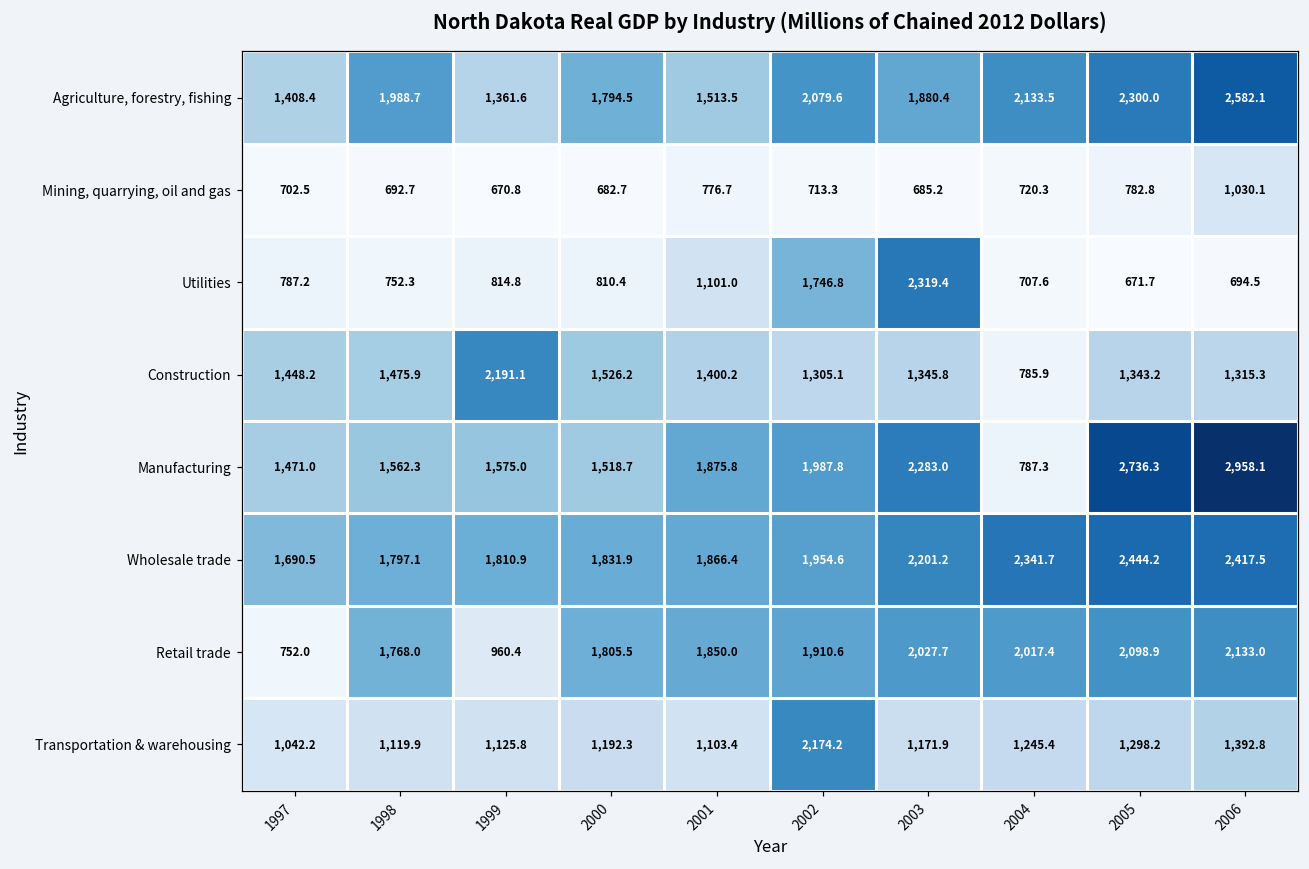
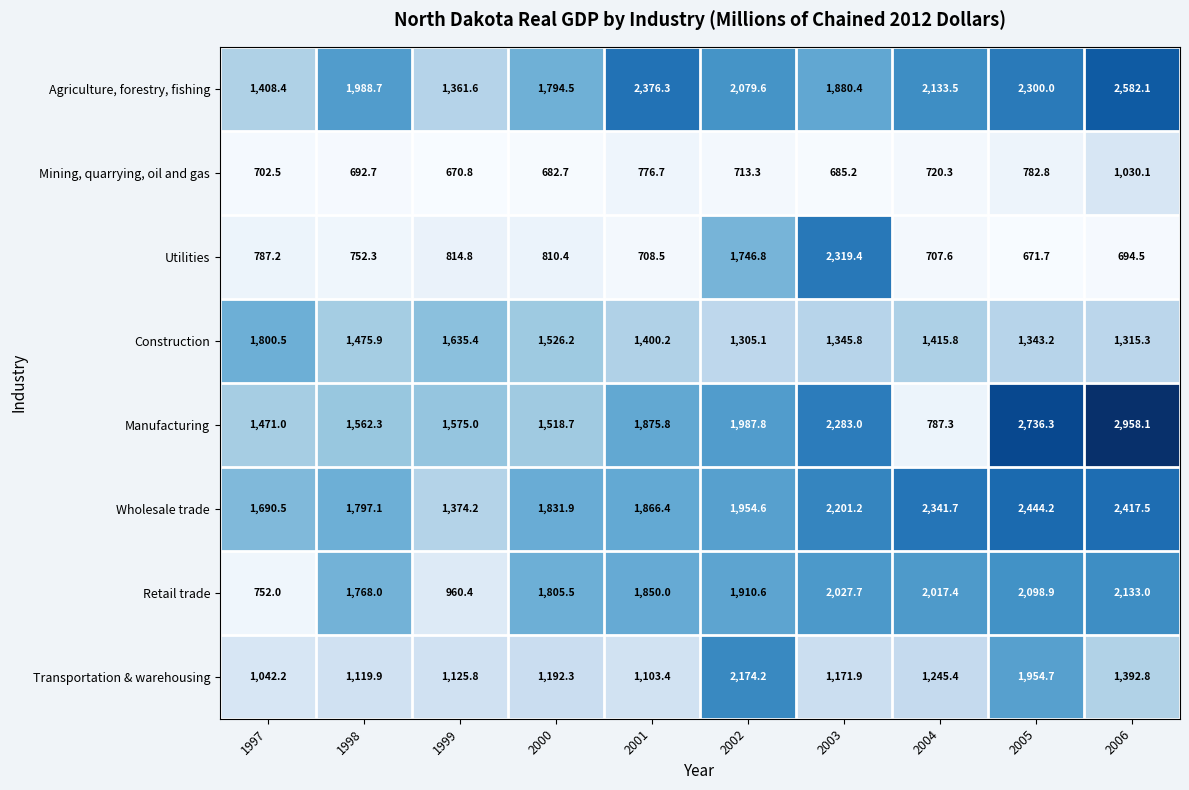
  {
    "Agriculture, forestry, fishing": {
      "1997": "1,408.4",
      "1998": "1,988.7",
      "1999": "1,361.6",
      "2000": "1,794.5",
-     "2001": "1,513.5",
+     "2001": "2,376.3",
      "2002": "2,079.6",
      "2003": "1,880.4",
      "2004": "2,133.5",
      "2005": "2,300.0",
      "2006": "2,582.1"
    },
    "Mining, quarrying, oil and gas": {
      "1997": "702.5",
      "1998": "692.7",
      "1999": "670.8",
      "2000": "682.7",
      "2001": "776.7",
      "2002": "713.3",
      "2003": "685.2",
      "2004": "720.3",
      "2005": "782.8",
      "2006": "1,030.1"
    },
    "Utilities": {
      "1997": "787.2",
      "1998": "752.3",
      "1999": "814.8",
      "2000": "810.4",
-     "2001": "1,101.0",
+     "2001": "708.5",
      "2002": "1,746.8",
      "2003": "2,319.4",
      "2004": "707.6",
      "2005": "671.7",
      "2006": "694.5"
    },
    "Construction": {
-     "1997": "1,448.2",
+     "1997": "1,800.5",
      "1998": "1,475.9",
-     "1999": "2,191.1",
+     "1999": "1,635.4",
      "2000": "1,526.2",
      "2001": "1,400.2",
      "2002": "1,305.1",
      "2003": "1,345.8",
-     "2004": "785.9",
+     "2004": "1,415.8",
      "2005": "1,343.2",
      "2006": "1,315.3"
    },
    "Manufacturing": {
      "1997": "1,471.0",
      "1998": "1,562.3",
      "1999": "1,575.0",
      "2000": "1,518.7",
      "2001": "1,875.8",
      "2002": "1,987.8",
      "2003": "2,283.0",
      "2004": "787.3",
      "2005": "2,736.3",
      "2006": "2,958.1"
    },
    "Wholesale trade": {
      "1997": "1,690.5",
      "1998": "1,797.1",
-     "1999": "1,810.9",
+     "1999": "1,374.2",
      "2000": "1,831.9",
      "2001": "1,866.4",
      "2002": "1,954.6",
      "2003": "2,201.2",
      "2004": "2,341.7",
      "2005": "2,444.2",
      "2006": "2,417.5"
    },
    "Retail trade": {
      "1997": "752.0",
      "1998": "1,768.0",
      "1999": "960.4",
      "2000": "1,805.5",
      "2001": "1,850.0",
      "2002": "1,910.6",
      "2003": "2,027.7",
      "2004": "2,017.4",
      "2005": "2,098.9",
      "2006": "2,133.0"
    },
    "Transportation & warehousing": {
      "1997": "1,042.2",
      "1998": "1,119.9",
      "1999": "1,125.8",
      "2000": "1,192.3",
      "2001": "1,103.4",
      "2002": "2,174.2",
      "2003": "1,171.9",
      "2004": "1,245.4",
-     "2005": "1,298.2",
+     "2005": "1,954.7",
      "2006": "1,392.8"
    }
  }
